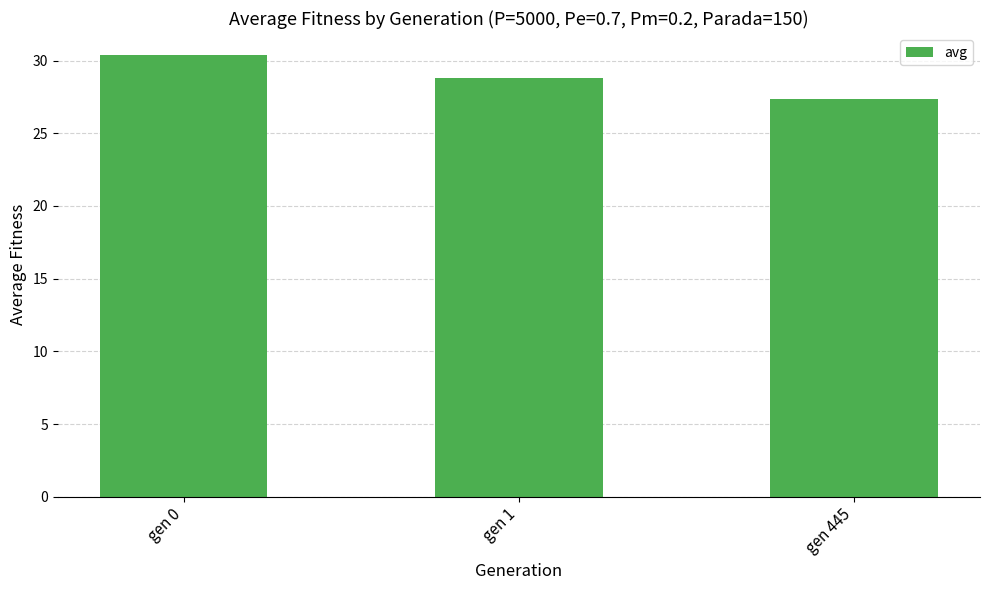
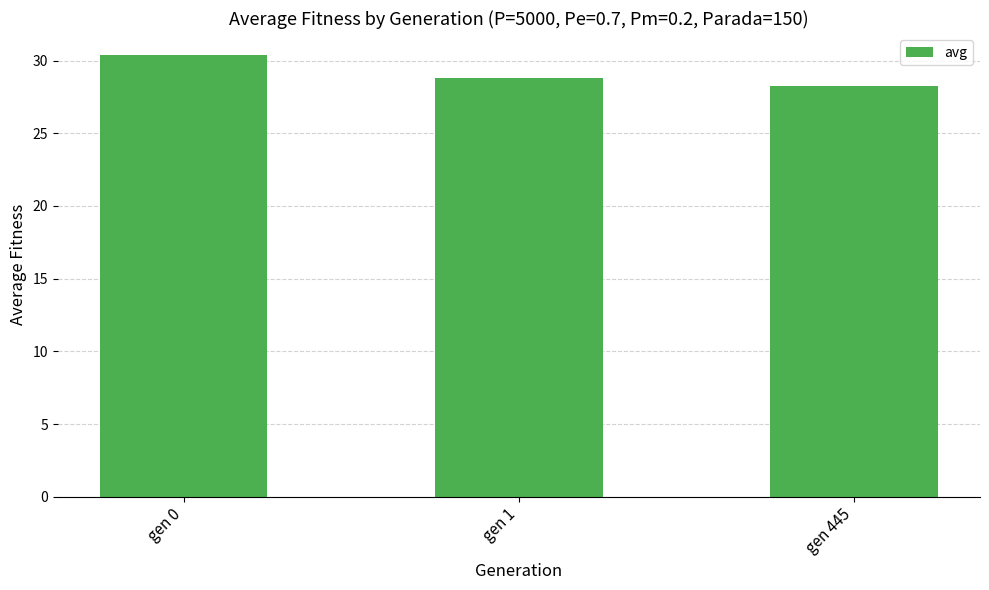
  {
    "gen 0": 30.4,
    "gen 1": 28.8,
-   "gen 445": 27.4
+   "gen 445": 28.2
  }
